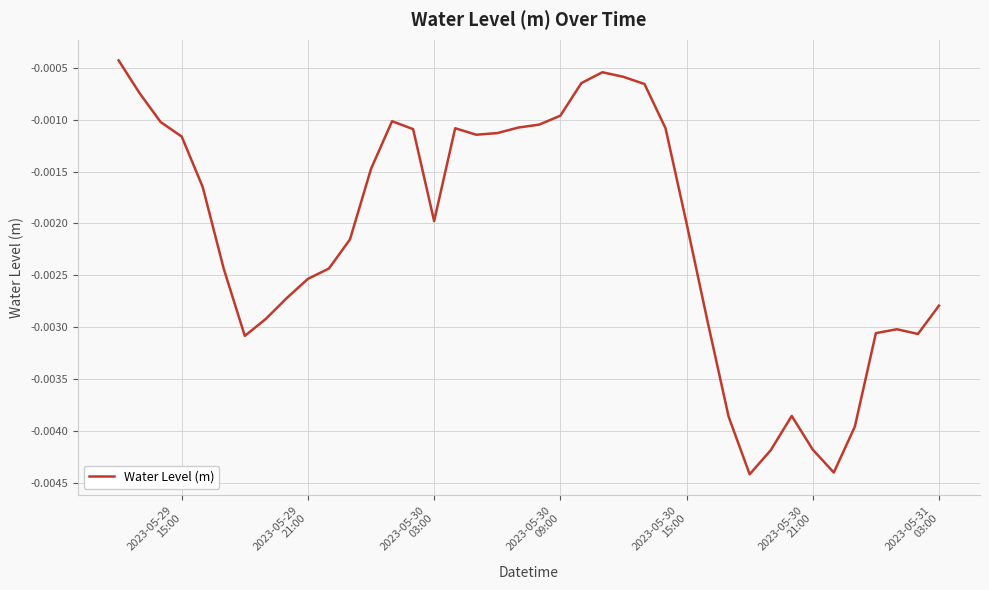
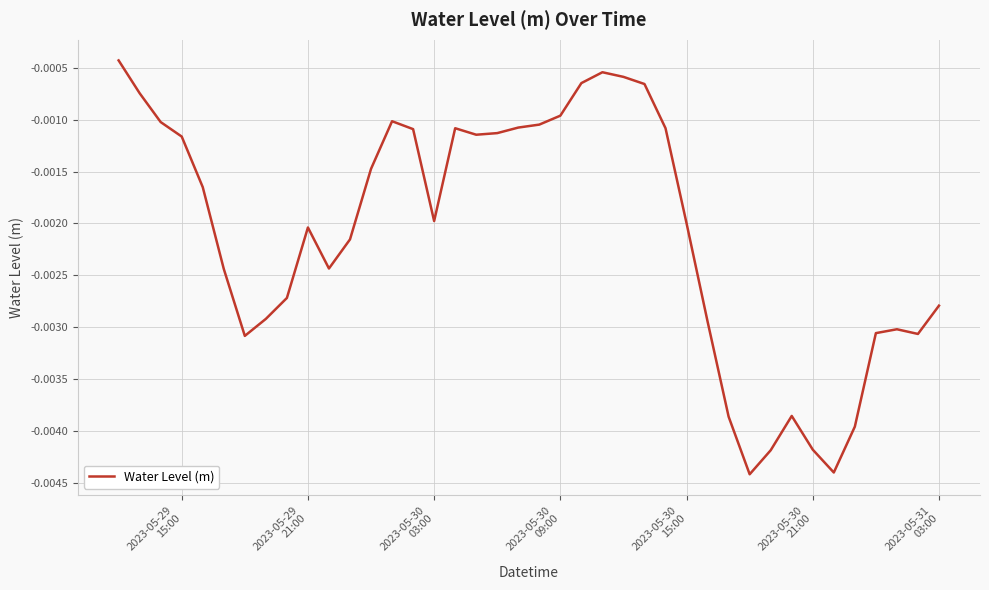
  {
    "2023-05-29 15:00": -0.00116,
-   "2023-05-29 21:00": -0.00254,
+   "2023-05-29 21:00": -0.00204,
    "2023-05-30 03:00": -0.00198,
    "2023-05-30 09:00": -0.00096,
    "2023-05-30 15:00": -0.00200,
    "2023-05-30 21:00": -0.00418,
    "2023-05-31 03:00": -0.00279
  }
